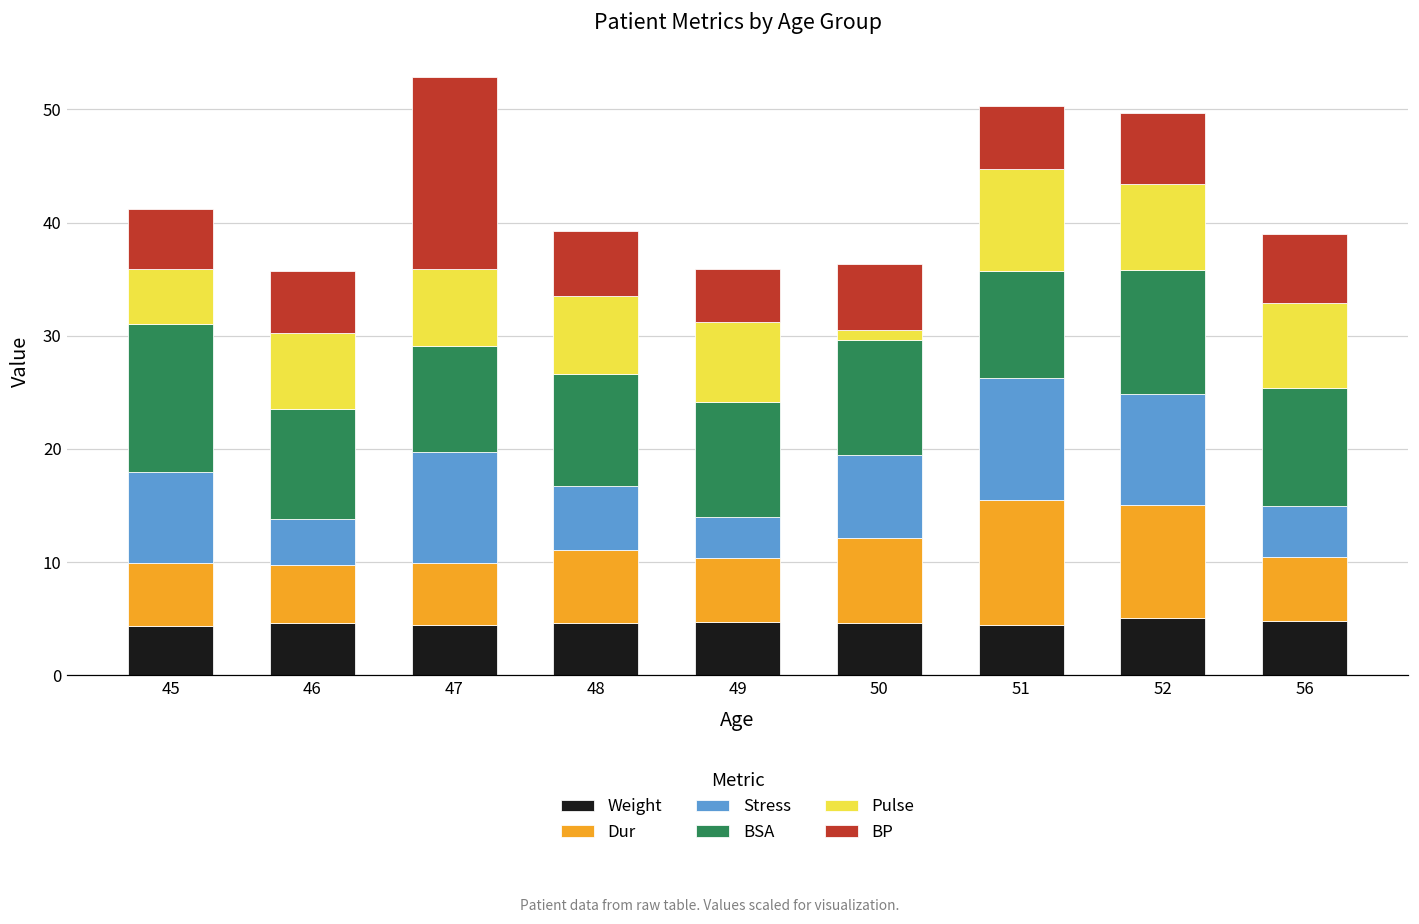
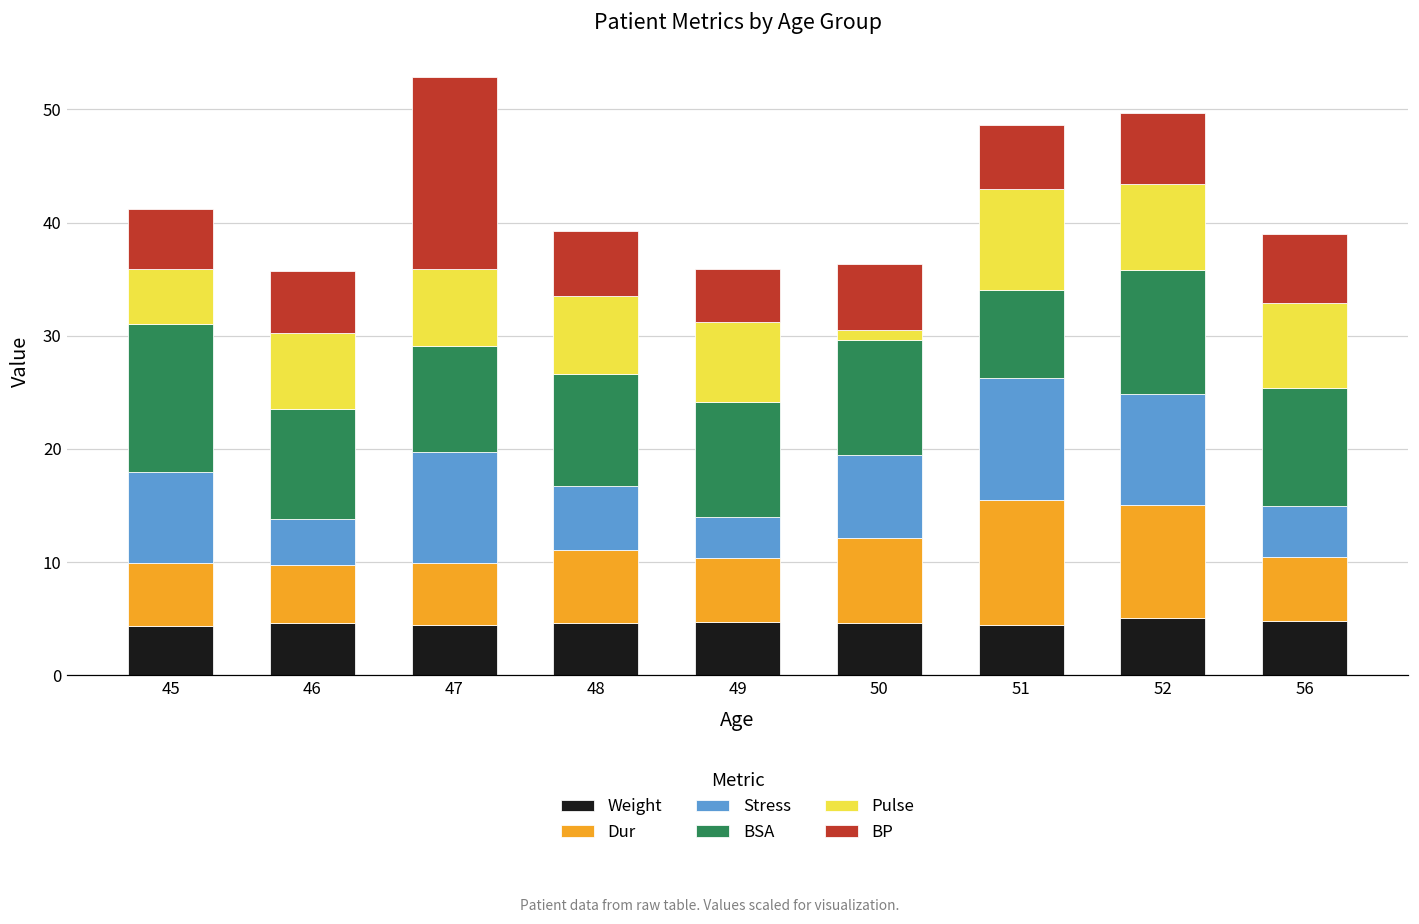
  {
    "Weight": {
      "45": 4.4,
      "46": 4.6,
      "47": 4.4,
      "48": 4.6,
      "49": 4.7,
      "50": 4.6,
      "51": 4.5,
      "52": 5.1,
      "56": 4.8
    },
    "Dur": {
      "45": 5.6,
      "46": 5.1,
      "47": 5.5,
      "48": 6.4,
      "49": 5.6,
      "50": 7.5,
      "51": 11.0,
      "52": 10.0,
      "56": 5.7
    },
    "Stress": {
      "45": 8.0,
      "46": 4.1,
      "47": 9.8,
      "48": 5.7,
      "49": 3.6,
      "50": 7.3,
      "51": 10.8,
      "52": 9.8,
      "56": 4.4
    },
    "BSA": {
      "45": 13.1,
      "46": 9.7,
      "47": 9.4,
      "48": 9.9,
      "49": 10.1,
      "50": 10.1,
-     "51": 9.5,
+     "51": 7.8,
      "52": 11.0,
      "56": 10.5
    },
    "Pulse": {
      "45": 4.9,
      "46": 6.7,
      "47": 6.8,
      "48": 6.9,
      "49": 7.1,
      "50": 0.9,
      "51": 9.0,
      "52": 7.6,
      "56": 7.5
    },
    "BP": {
      "45": 5.3,
      "46": 5.5,
      "47": 17.0,
      "48": 5.7,
      "49": 4.7,
      "50": 5.8,
      "51": 5.6,
      "52": 6.3,
      "56": 6.1
    }
  }
